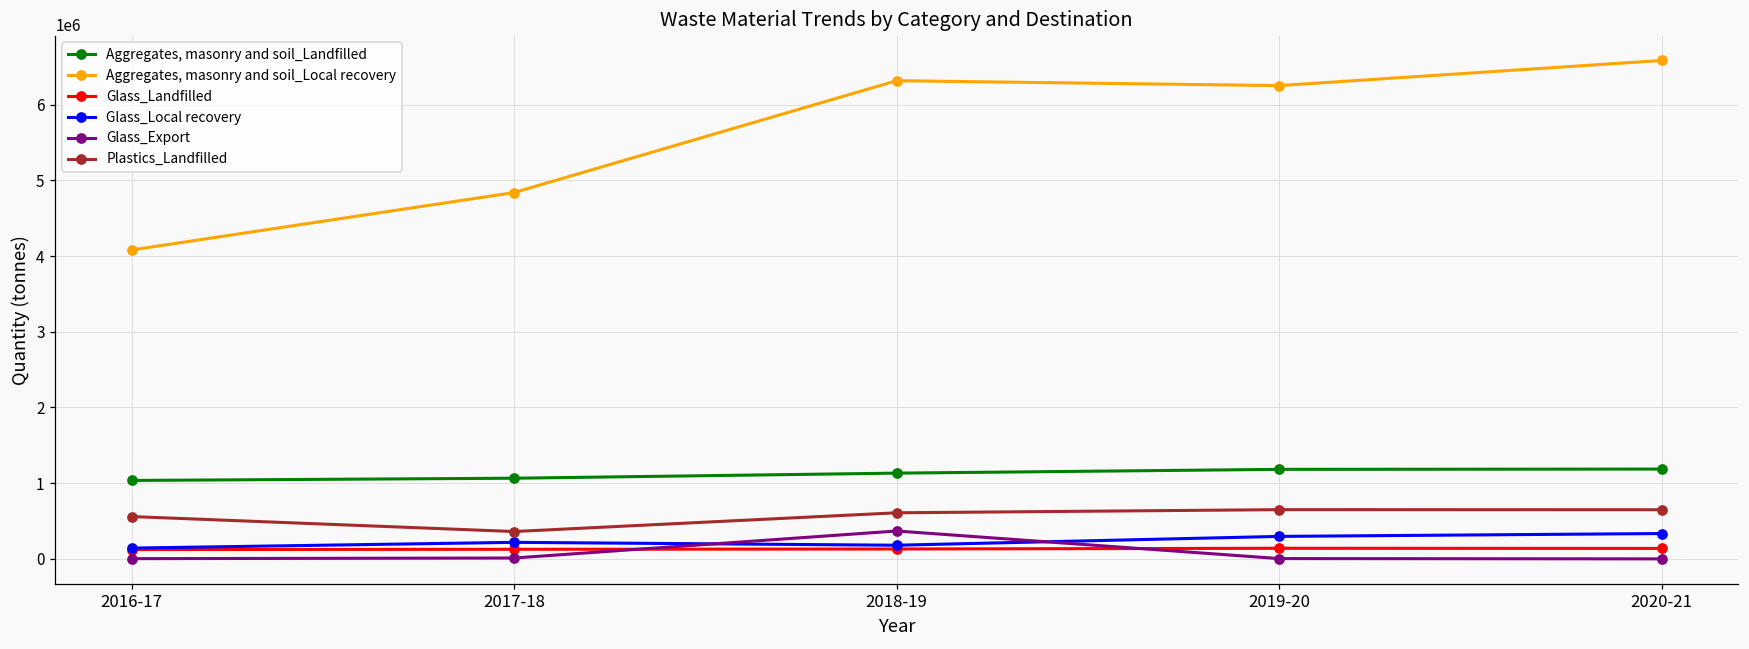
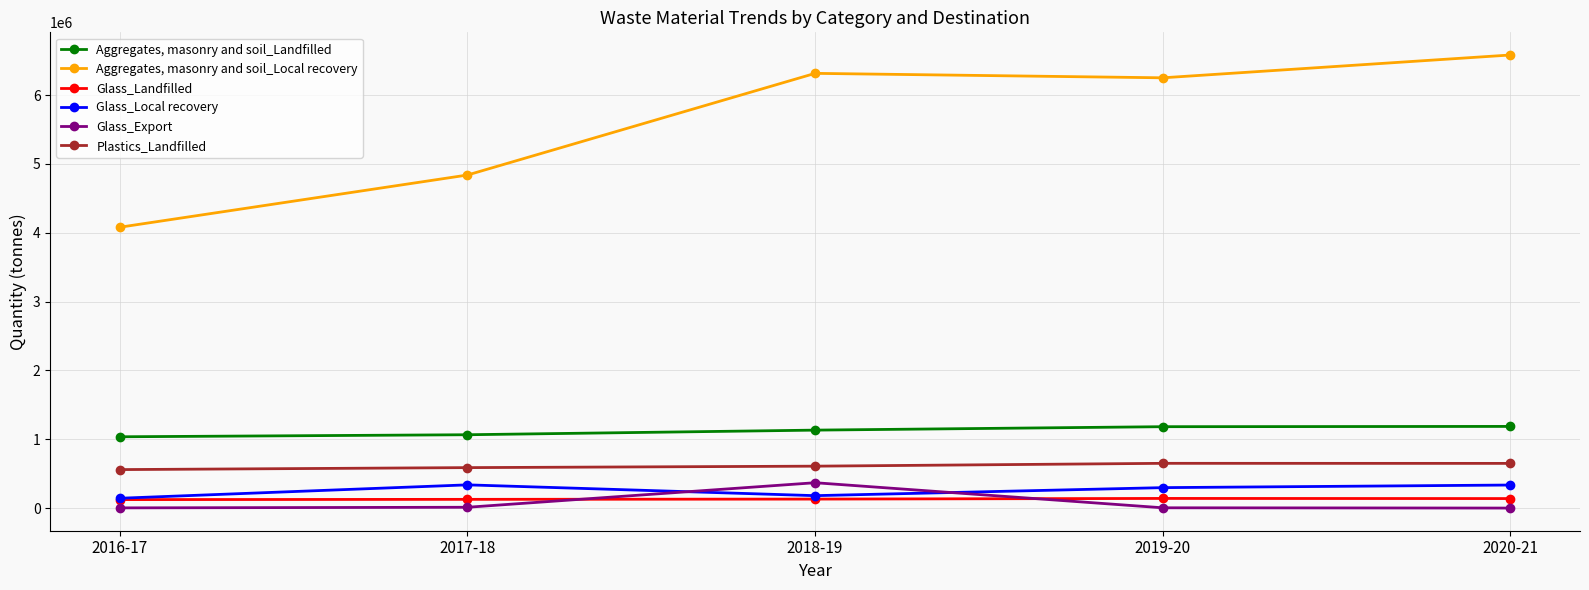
  {
    "Aggregates, masonry and soil_Landfilled": {
      "2016-17": 1000000,
      "2017-18": 1100000,
      "2018-19": 1100000,
      "2019-20": 1200000,
      "2020-21": 1200000
    },
    "Aggregates, masonry and soil_Local recovery": {
      "2016-17": 4100000,
      "2017-18": 4800000,
      "2018-19": 6300000,
      "2019-20": 6300000,
      "2020-21": 6600000
    },
    "Glass_Landfilled": {
      "2017-18": 100000,
      "2018-19": 100000,
      "2019-20": 100000,
      "2020-21": 100000
    },
    "Glass_Local recovery": {
-     "2017-18": 200000,
+     "2017-18": 300000,
      "2018-19": 200000,
      "2019-20": 300000,
      "2020-21": 300000
    },
    "Glass_Export": {
      "2016-17": 0,
      "2017-18": 0,
      "2018-19": 400000,
      "2019-20": 0,
      "2020-21": 0
    },
    "Plastics_Landfilled": {
      "2016-17": 600000,
-     "2017-18": 400000,
+     "2017-18": 600000,
      "2018-19": 600000,
      "2019-20": 600000,
      "2020-21": 600000
    }
  }
